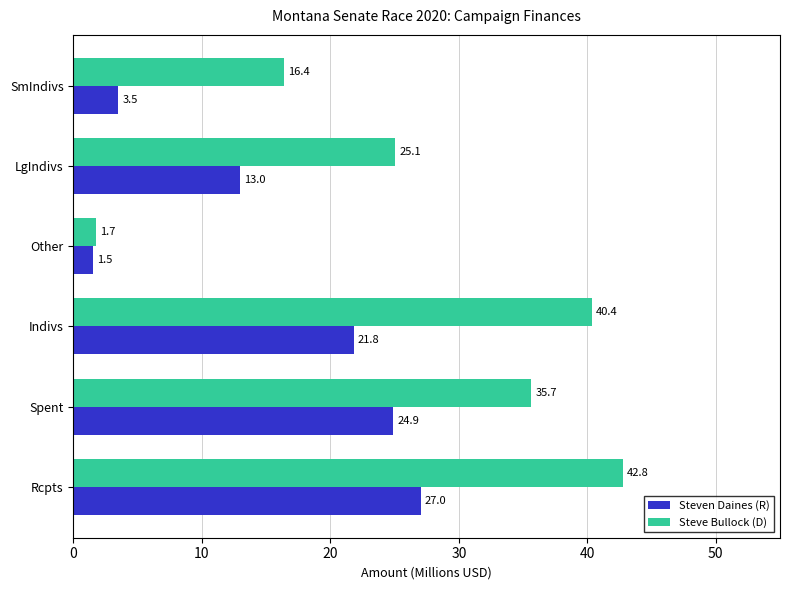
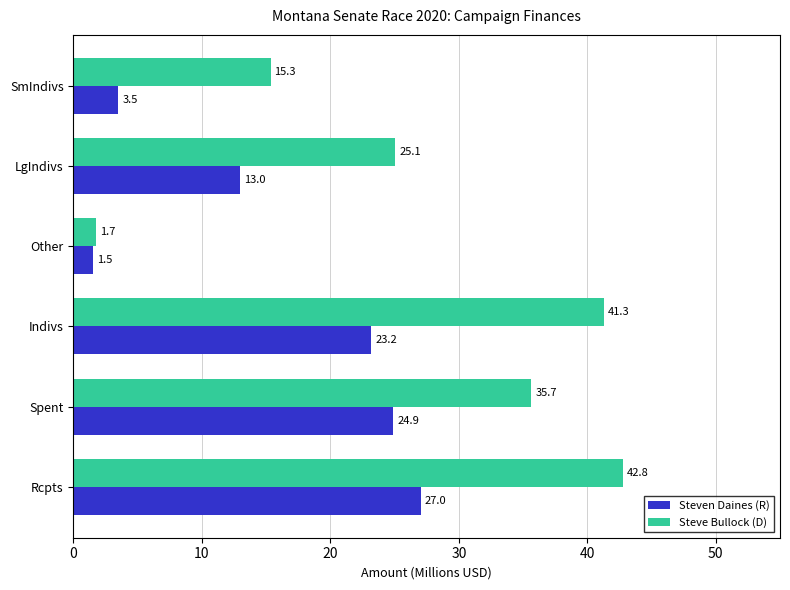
  {
    "Steven Daines (R)": {
      "SmIndivs": 3.5,
      "LgIndivs": 13.0,
      "Other": 1.5,
-     "Indivs": 21.8,
+     "Indivs": 23.2,
      "Spent": 24.9,
      "Rcpts": 27.0
    },
    "Steve Bullock (D)": {
-     "SmIndivs": 16.4,
+     "SmIndivs": 15.3,
      "LgIndivs": 25.1,
      "Other": 1.7,
-     "Indivs": 40.4,
+     "Indivs": 41.3,
      "Spent": 35.7,
      "Rcpts": 42.8
    }
  }
